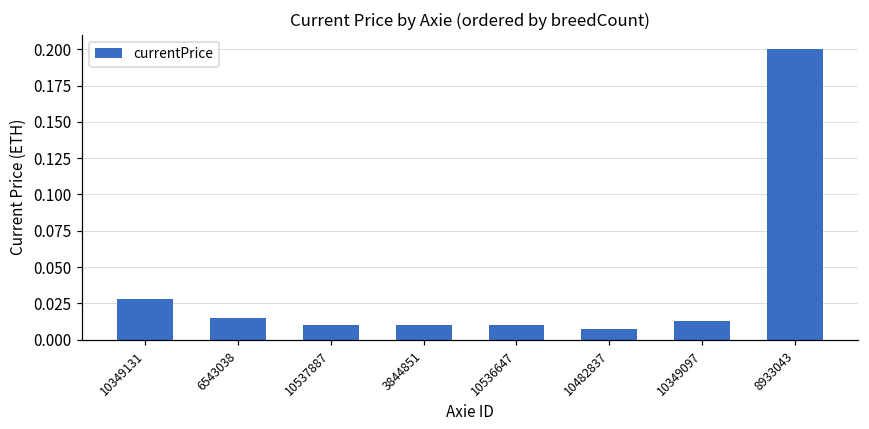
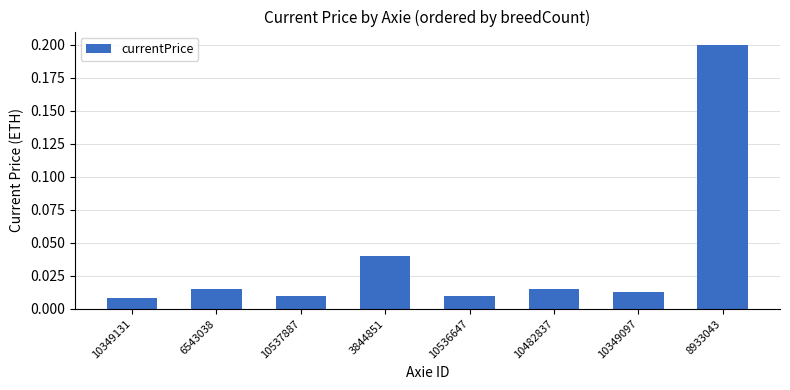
  {
-   "10349131": 0.028,
+   "10349131": 0.008,
    "6543038": 0.015,
    "10537887": 0.010,
-   "3844851": 0.01,
+   "3844851": 0.04,
    "10536647": 0.010,
-   "10482837": 0.007,
+   "10482837": 0.015,
    "10349097": 0.013,
    "8933043": 0.200
  }
